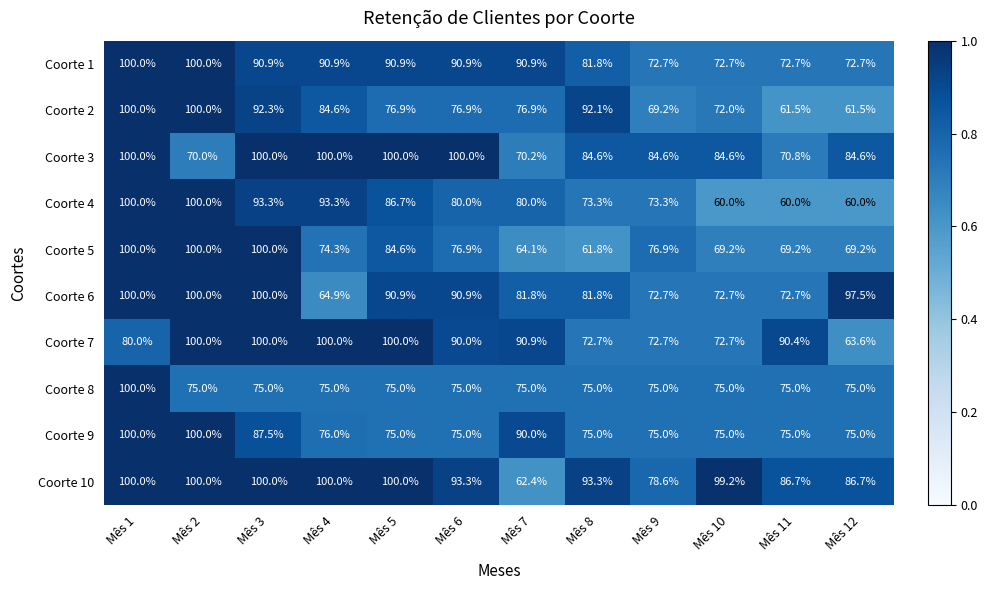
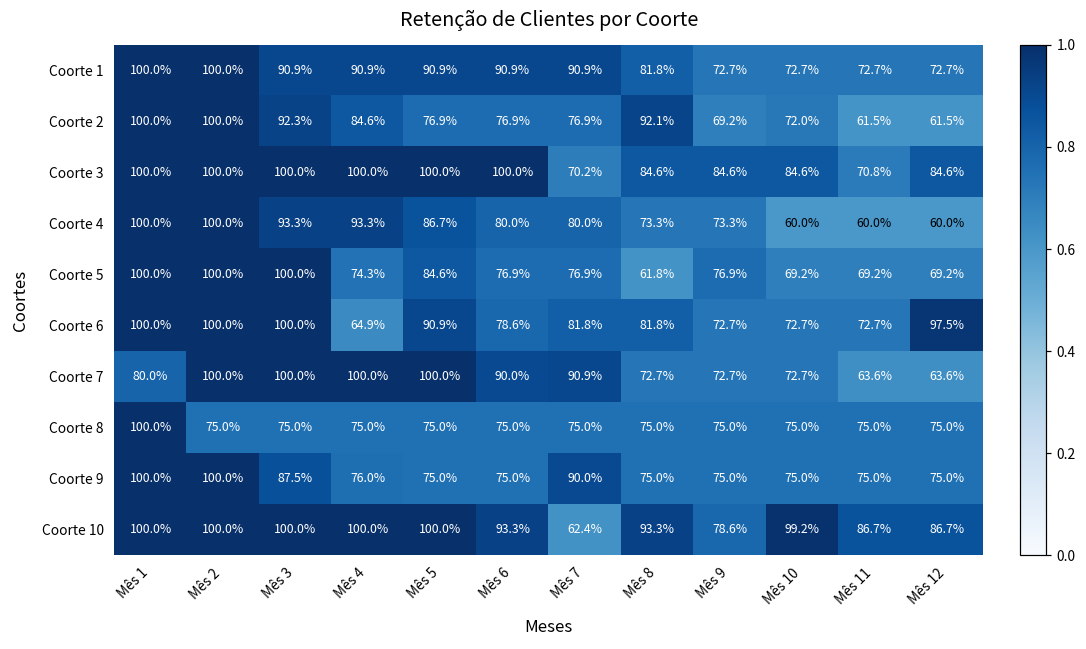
  {
    "Coorte 1": {
      "Mês 1": "100.0%",
      "Mês 2": "100.0%",
      "Mês 3": "90.9%",
      "Mês 4": "90.9%",
      "Mês 5": "90.9%",
      "Mês 6": "90.9%",
      "Mês 7": "90.9%",
      "Mês 8": "81.8%",
      "Mês 9": "72.7%",
      "Mês 10": "72.7%",
      "Mês 11": "72.7%",
      "Mês 12": "72.7%"
    },
    "Coorte 2": {
      "Mês 1": "100.0%",
      "Mês 2": "100.0%",
      "Mês 3": "92.3%",
      "Mês 4": "84.6%",
      "Mês 5": "76.9%",
      "Mês 6": "76.9%",
      "Mês 7": "76.9%",
      "Mês 8": "92.1%",
      "Mês 9": "69.2%",
      "Mês 10": "72.0%",
      "Mês 11": "61.5%",
      "Mês 12": "61.5%"
    },
    "Coorte 3": {
      "Mês 1": "100.0%",
-     "Mês 2": "70.0%",
+     "Mês 2": "100.0%",
      "Mês 3": "100.0%",
      "Mês 4": "100.0%",
      "Mês 5": "100.0%",
      "Mês 6": "100.0%",
      "Mês 7": "70.2%",
      "Mês 8": "84.6%",
      "Mês 9": "84.6%",
      "Mês 10": "84.6%",
      "Mês 11": "70.8%",
      "Mês 12": "84.6%"
    },
    "Coorte 4": {
      "Mês 1": "100.0%",
      "Mês 2": "100.0%",
      "Mês 3": "93.3%",
      "Mês 4": "93.3%",
      "Mês 5": "86.7%",
      "Mês 6": "80.0%",
      "Mês 7": "80.0%",
      "Mês 8": "73.3%",
      "Mês 9": "73.3%",
      "Mês 10": "60.0%",
      "Mês 11": "60.0%",
      "Mês 12": "60.0%"
    },
    "Coorte 5": {
      "Mês 1": "100.0%",
      "Mês 2": "100.0%",
      "Mês 3": "100.0%",
      "Mês 4": "74.3%",
      "Mês 5": "84.6%",
      "Mês 6": "76.9%",
-     "Mês 7": "64.1%",
+     "Mês 7": "76.9%",
      "Mês 8": "61.8%",
      "Mês 9": "76.9%",
      "Mês 10": "69.2%",
      "Mês 11": "69.2%",
      "Mês 12": "69.2%"
    },
    "Coorte 6": {
      "Mês 1": "100.0%",
      "Mês 2": "100.0%",
      "Mês 3": "100.0%",
      "Mês 4": "64.9%",
      "Mês 5": "90.9%",
-     "Mês 6": "90.9%",
+     "Mês 6": "78.6%",
      "Mês 7": "81.8%",
      "Mês 8": "81.8%",
      "Mês 9": "72.7%",
      "Mês 10": "72.7%",
      "Mês 11": "72.7%",
      "Mês 12": "97.5%"
    },
    "Coorte 7": {
      "Mês 1": "80.0%",
      "Mês 2": "100.0%",
      "Mês 3": "100.0%",
      "Mês 4": "100.0%",
      "Mês 5": "100.0%",
      "Mês 6": "90.0%",
      "Mês 7": "90.9%",
      "Mês 8": "72.7%",
      "Mês 9": "72.7%",
      "Mês 10": "72.7%",
-     "Mês 11": "90.4%",
+     "Mês 11": "63.6%",
      "Mês 12": "63.6%"
    },
    "Coorte 8": {
      "Mês 1": "100.0%",
      "Mês 2": "75.0%",
      "Mês 3": "75.0%",
      "Mês 4": "75.0%",
      "Mês 5": "75.0%",
      "Mês 6": "75.0%",
      "Mês 7": "75.0%",
      "Mês 8": "75.0%",
      "Mês 9": "75.0%",
      "Mês 10": "75.0%",
      "Mês 11": "75.0%",
      "Mês 12": "75.0%"
    },
    "Coorte 9": {
      "Mês 1": "100.0%",
      "Mês 2": "100.0%",
      "Mês 3": "87.5%",
      "Mês 4": "76.0%",
      "Mês 5": "75.0%",
      "Mês 6": "75.0%",
      "Mês 7": "90.0%",
      "Mês 8": "75.0%",
      "Mês 9": "75.0%",
      "Mês 10": "75.0%",
      "Mês 11": "75.0%",
      "Mês 12": "75.0%"
    },
    "Coorte 10": {
      "Mês 1": "100.0%",
      "Mês 2": "100.0%",
      "Mês 3": "100.0%",
      "Mês 4": "100.0%",
      "Mês 5": "100.0%",
      "Mês 6": "93.3%",
      "Mês 7": "62.4%",
      "Mês 8": "93.3%",
      "Mês 9": "78.6%",
      "Mês 10": "99.2%",
      "Mês 11": "86.7%",
      "Mês 12": "86.7%"
    }
  }
